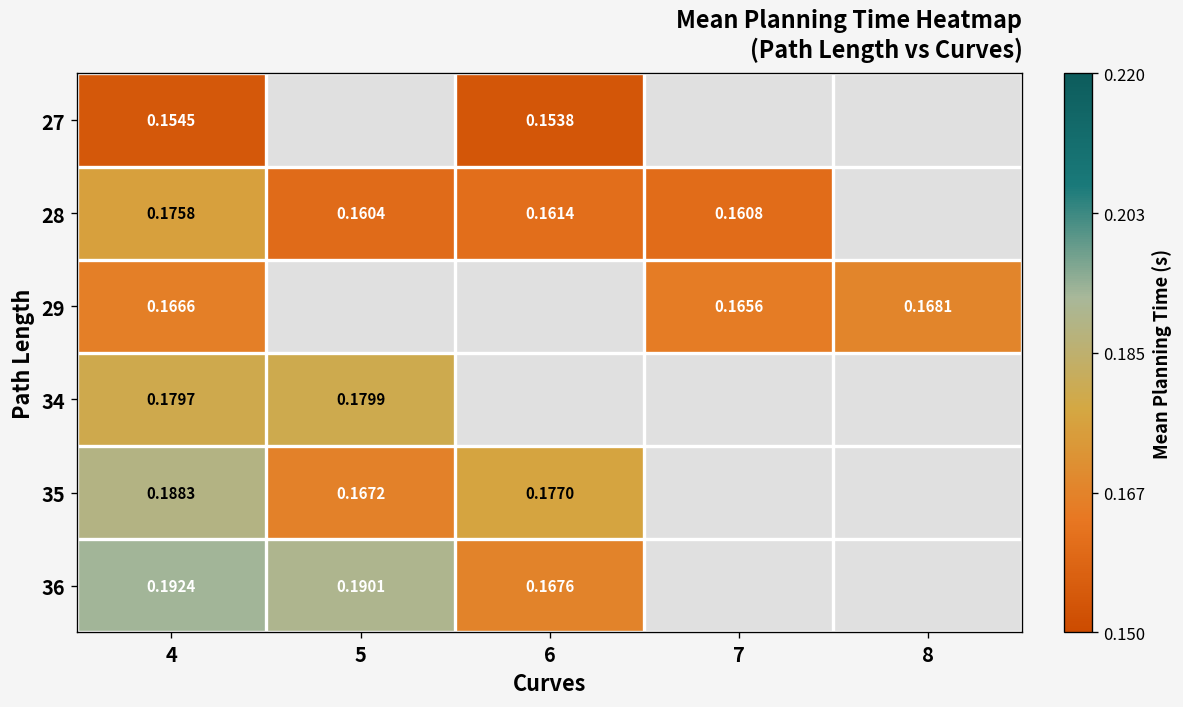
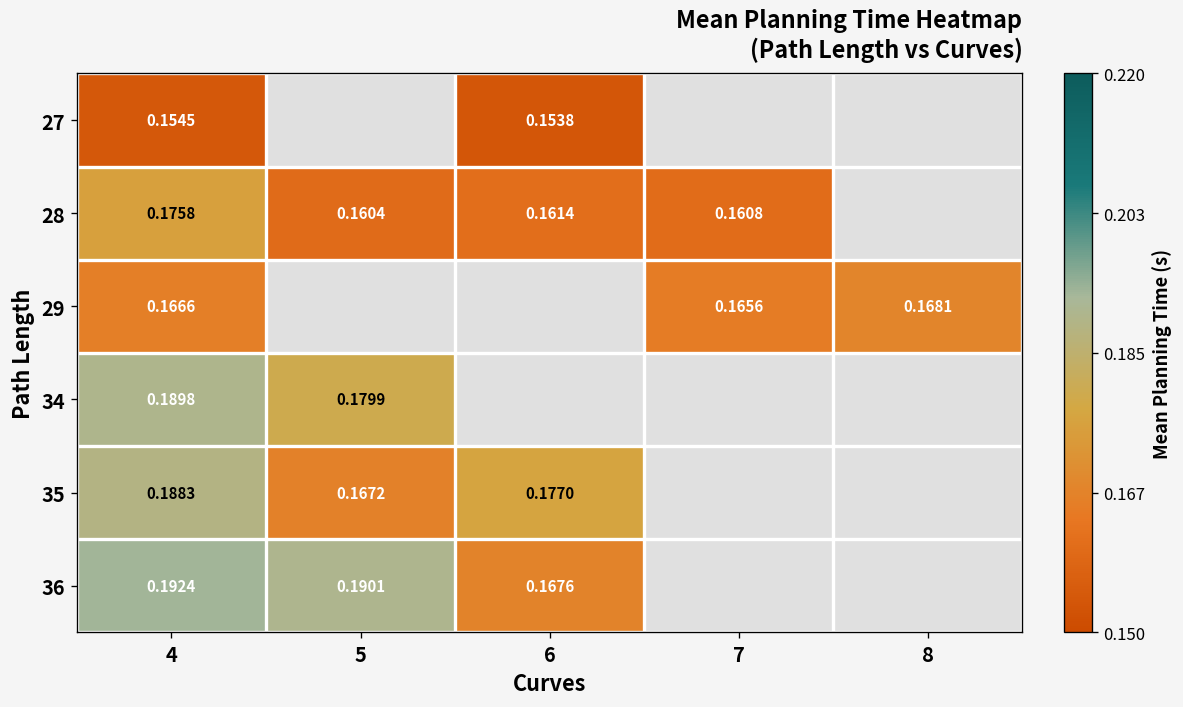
  {
    "27": {
      "4": 0.1545,
      "6": 0.1538
    },
    "28": {
      "4": 0.1758,
      "5": 0.1604,
      "6": 0.1614,
      "7": 0.1608
    },
    "29": {
      "4": 0.1666,
      "7": 0.1656,
      "8": 0.1681
    },
    "34": {
-     "4": 0.1797,
+     "4": 0.1898,
      "5": 0.1799
    },
    "35": {
      "4": 0.1883,
      "5": 0.1672,
      "6": 0.1770
    },
    "36": {
      "4": 0.1924,
      "5": 0.1901,
      "6": 0.1676
    }
  }
